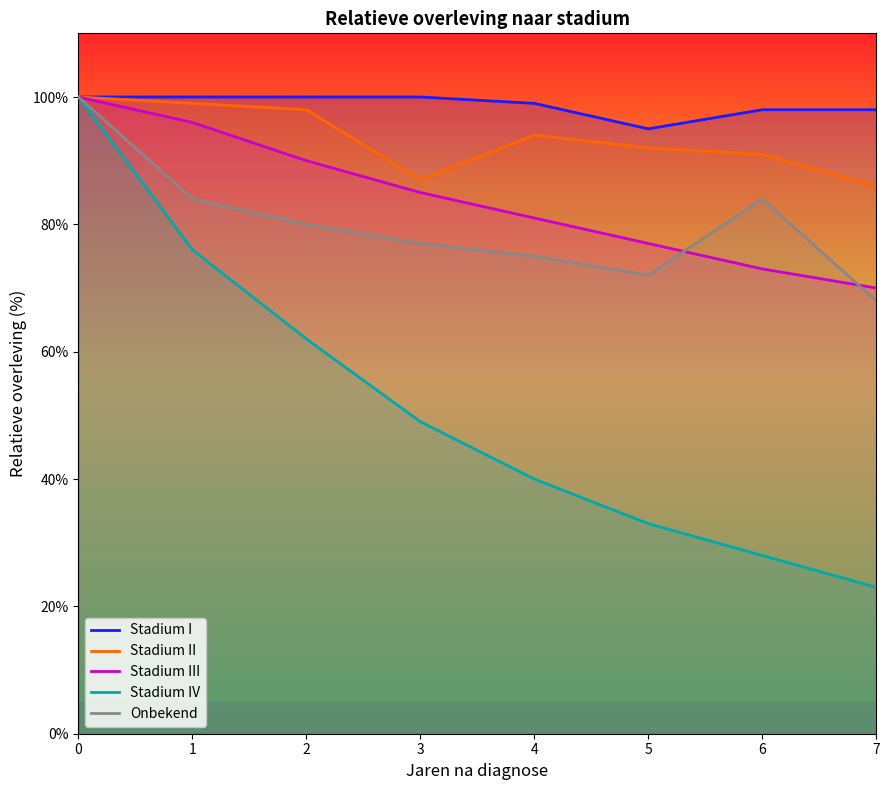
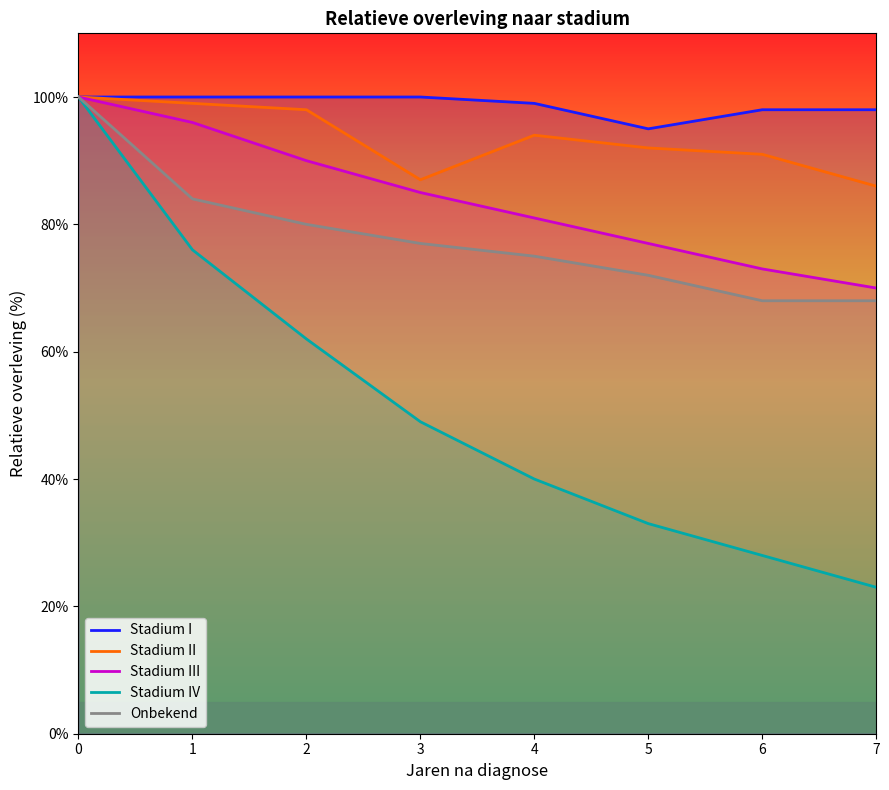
  {
    "Stadium I": {
      "1": "100%",
      "2": "100%",
      "3": "100%",
      "4": "99%",
      "5": "95%",
      "6": "98%",
      "7": "98%"
    },
    "Stadium II": {
      "1": "99%",
      "2": "98%",
      "3": "87%",
      "4": "94%",
      "5": "92%",
      "6": "91%",
      "7": "86%"
    },
    "Stadium III": {
      "1": "96%",
      "2": "90%",
      "3": "85%",
      "4": "81%",
      "5": "77%",
      "6": "73%",
      "7": "70%"
    },
    "Stadium IV": {
      "1": "76%",
      "2": "62%",
      "3": "49%",
      "4": "40%",
      "5": "33%",
      "6": "28%",
      "7": "23%"
    },
    "Onbekend": {
      "1": "84%",
      "2": "80%",
      "3": "77%",
      "4": "75%",
      "5": "72%",
-     "6": "84%",
+     "6": "68%",
      "7": "68%"
    }
  }
